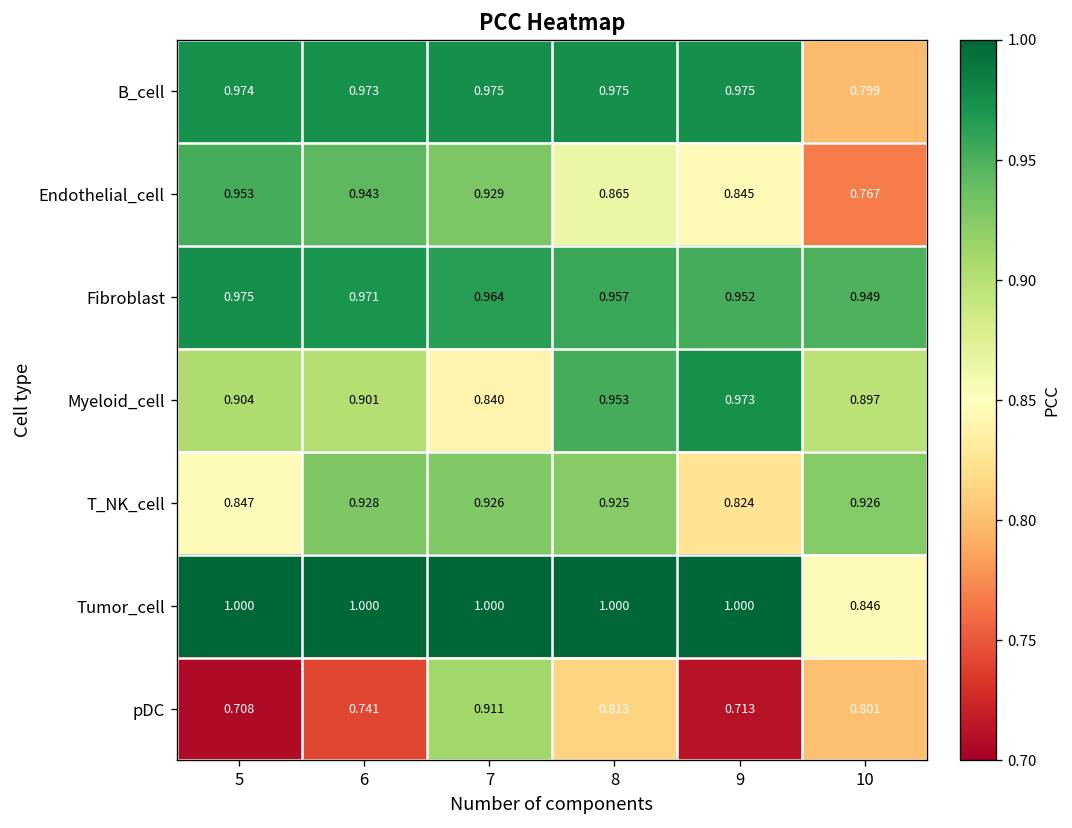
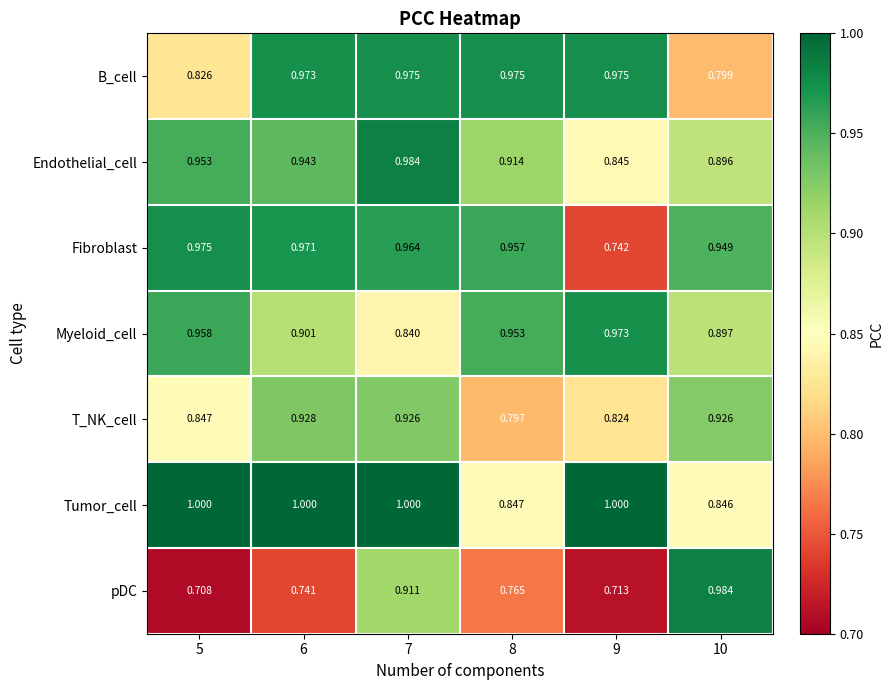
  {
    "B_cell": {
-     "5": 0.974,
+     "5": 0.826,
      "6": 0.973,
      "7": 0.975,
      "8": 0.975,
      "9": 0.975,
      "10": 0.799
    },
    "Endothelial_cell": {
      "5": 0.953,
      "6": 0.943,
-     "7": 0.929,
-     "8": 0.865,
+     "7": 0.984,
+     "8": 0.914,
      "9": 0.845,
-     "10": 0.767
+     "10": 0.896
    },
    "Fibroblast": {
      "5": 0.975,
      "6": 0.971,
      "7": 0.964,
      "8": 0.957,
-     "9": 0.952,
+     "9": 0.742,
      "10": 0.949
    },
    "Myeloid_cell": {
-     "5": 0.904,
+     "5": 0.958,
      "6": 0.901,
      "7": 0.840,
      "8": 0.953,
      "9": 0.973,
      "10": 0.897
    },
    "T_NK_cell": {
      "5": 0.847,
      "6": 0.928,
      "7": 0.926,
-     "8": 0.925,
+     "8": 0.797,
      "9": 0.824,
      "10": 0.926
    },
    "Tumor_cell": {
      "5": 1.000,
      "6": 1.000,
      "7": 1.000,
-     "8": 1.000,
+     "8": 0.847,
      "9": 1.000,
      "10": 0.846
    },
    "pDC": {
      "5": 0.708,
      "6": 0.741,
      "7": 0.911,
-     "8": 0.813,
+     "8": 0.765,
      "9": 0.713,
-     "10": 0.801
+     "10": 0.984
    }
  }
